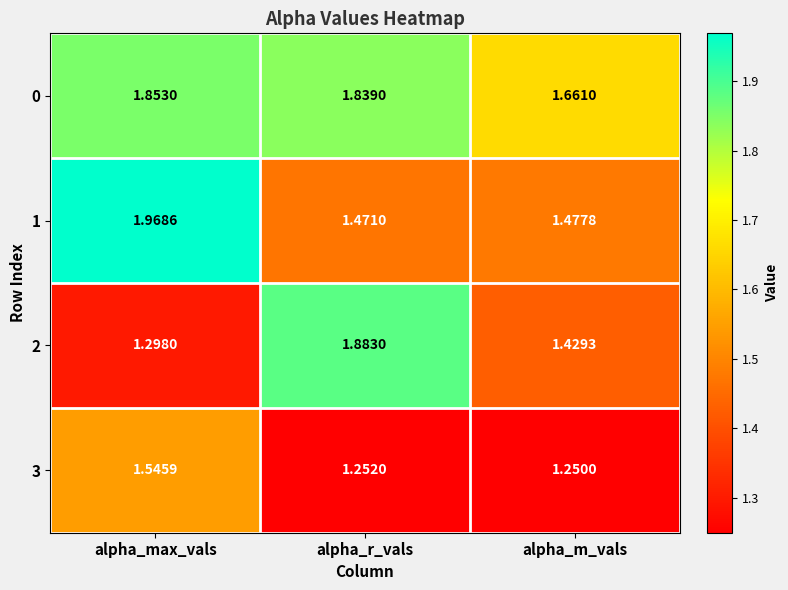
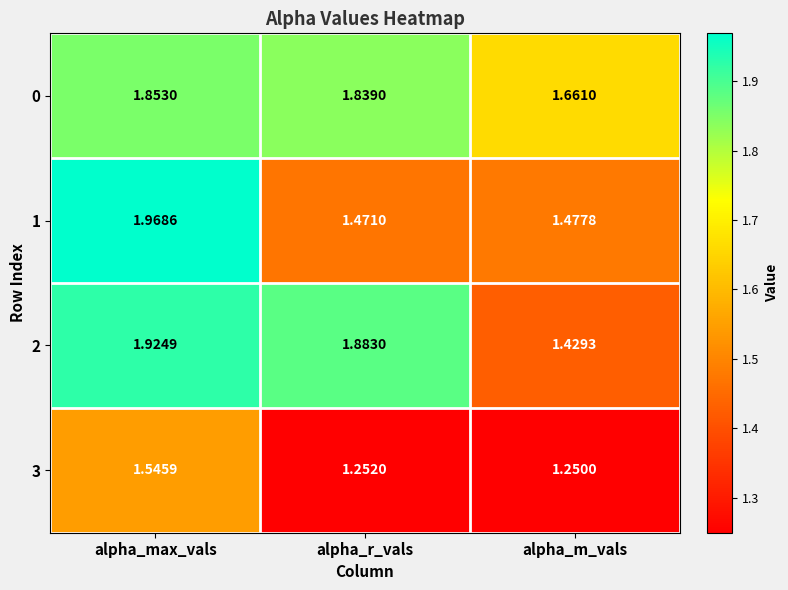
  {
    "0": {
      "alpha_max_vals": 1.8530,
      "alpha_r_vals": 1.8390,
      "alpha_m_vals": 1.6610
    },
    "1": {
      "alpha_max_vals": 1.9686,
      "alpha_r_vals": 1.4710,
      "alpha_m_vals": 1.4778
    },
    "2": {
-     "alpha_max_vals": 1.2980,
+     "alpha_max_vals": 1.9249,
      "alpha_r_vals": 1.8830,
      "alpha_m_vals": 1.4293
    },
    "3": {
      "alpha_max_vals": 1.5459,
      "alpha_r_vals": 1.2520,
      "alpha_m_vals": 1.2500
    }
  }
